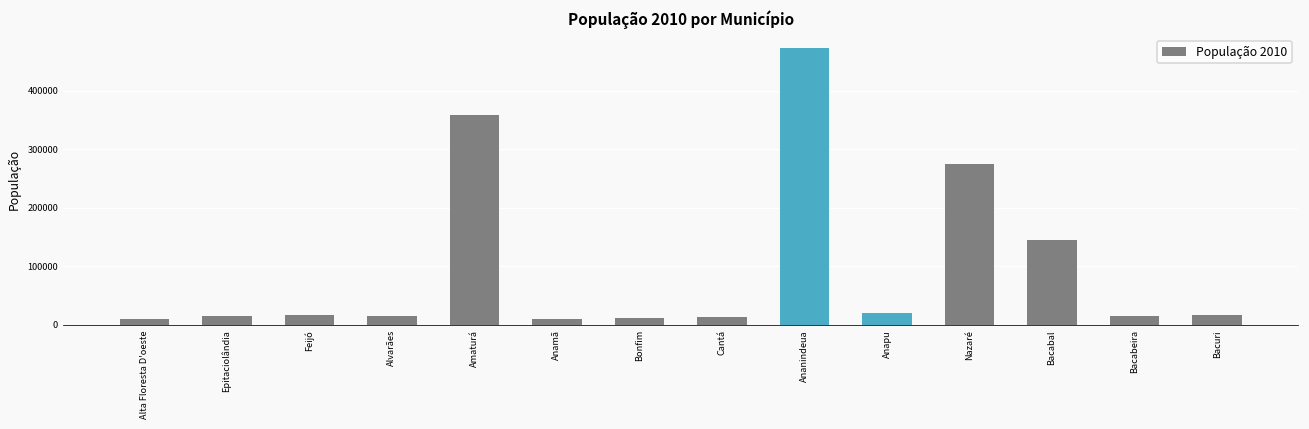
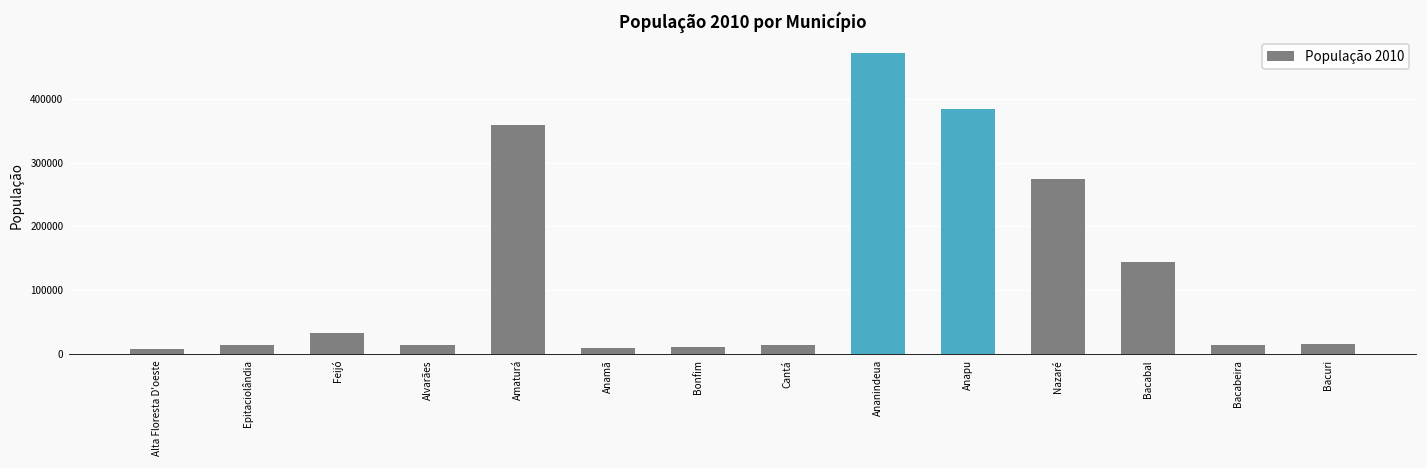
  {
    "Alta Floresta D'oeste": 10000,
    "Epitaciolândia": 20000,
-   "Feijó": 20000,
+   "Feijó": 30000,
    "Alvarães": 10000,
    "Amaturá": 360000,
    "Anamã": 10000,
    "Bonfim": 10000,
    "Cantá": 10000,
    "Ananindeua": 470000,
-   "Anapu": 20000,
+   "Anapu": 380000,
    "Nazaré": 270000,
    "Bacabal": 140000,
    "Bacabeira": 10000,
    "Bacuri": 20000
  }
